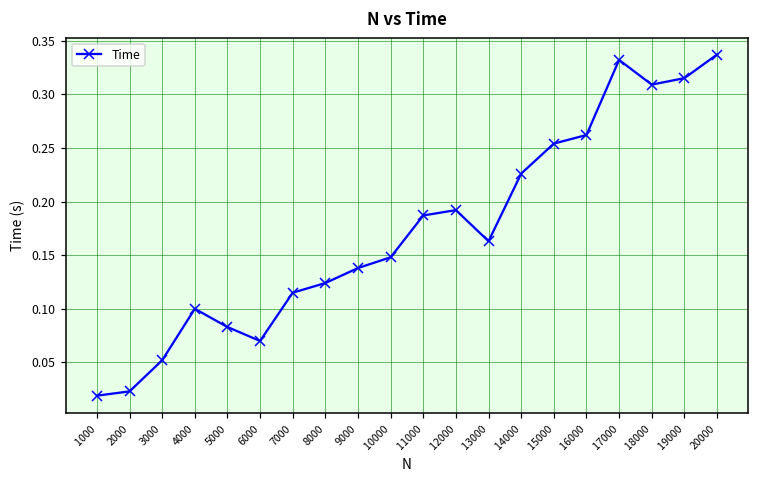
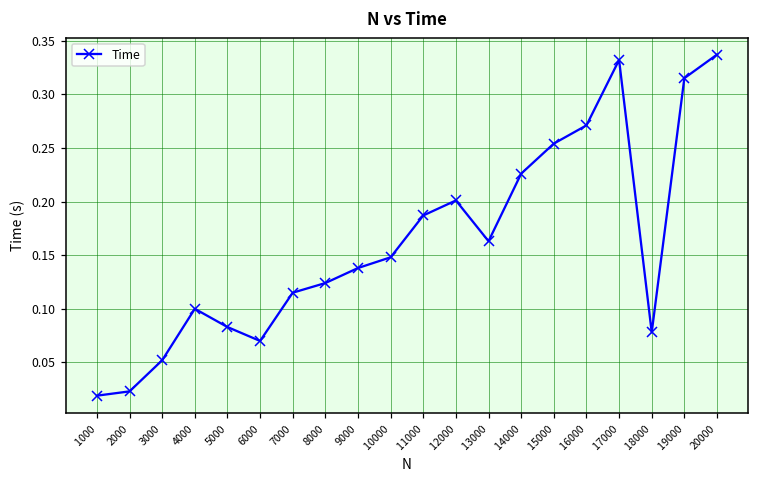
  {
    "1000": 0.02,
    "2000": 0.02,
    "3000": 0.05,
    "4000": 0.10,
    "5000": 0.08,
    "6000": 0.07,
    "7000": 0.12,
    "8000": 0.12,
    "9000": 0.14,
    "10000": 0.15,
    "11000": 0.19,
-   "12000": 0.19,
+   "12000": 0.20,
    "13000": 0.16,
    "14000": 0.23,
    "15000": 0.25,
-   "16000": 0.26,
+   "16000": 0.27,
    "17000": 0.33,
-   "18000": 0.31,
+   "18000": 0.08,
    "19000": 0.32,
    "20000": 0.34
  }
